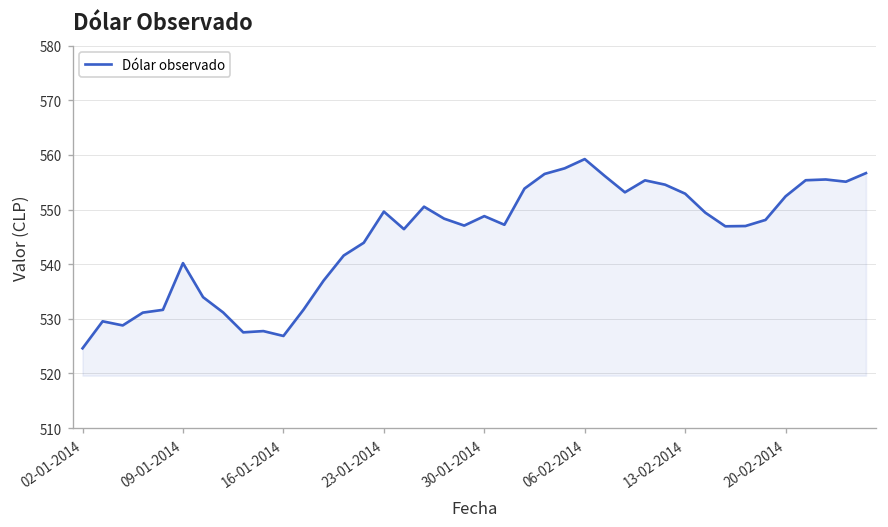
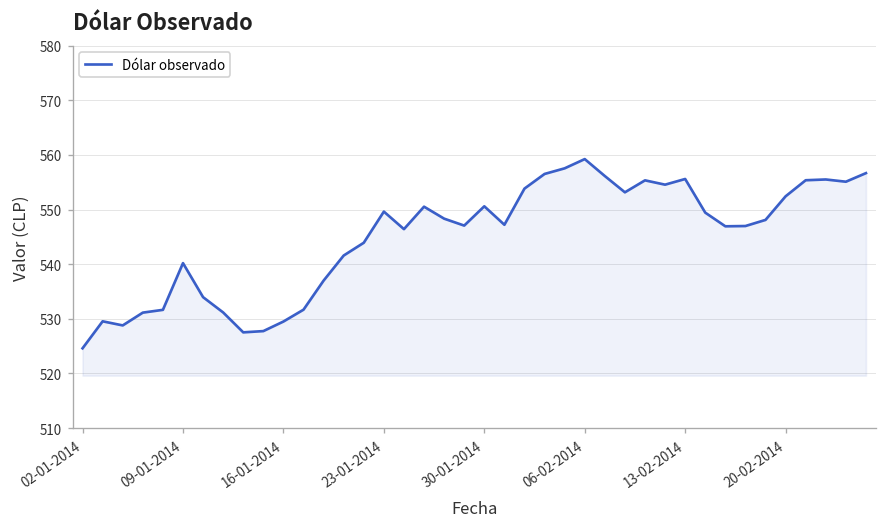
  {
    "02-01-2014": 525,
    "09-01-2014": 540,
-   "16-01-2014": 527,
+   "16-01-2014": 530,
    "23-01-2014": 550,
-   "30-01-2014": 549,
+   "30-01-2014": 551,
    "06-02-2014": 559,
-   "13-02-2014": 553,
+   "13-02-2014": 556,
    "20-02-2014": 552
  }
